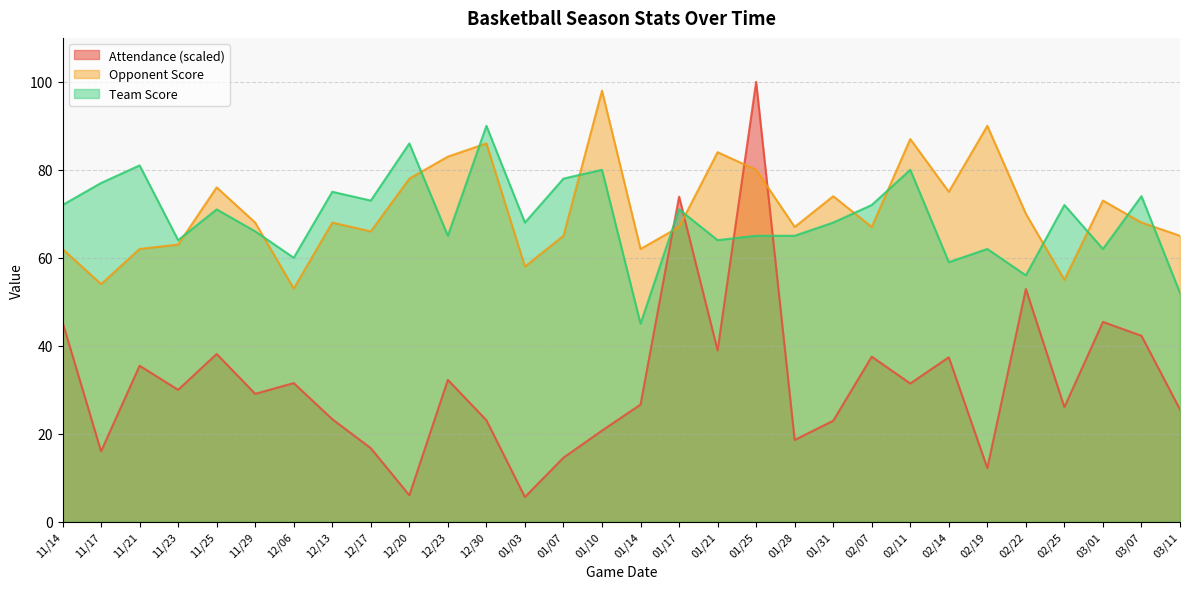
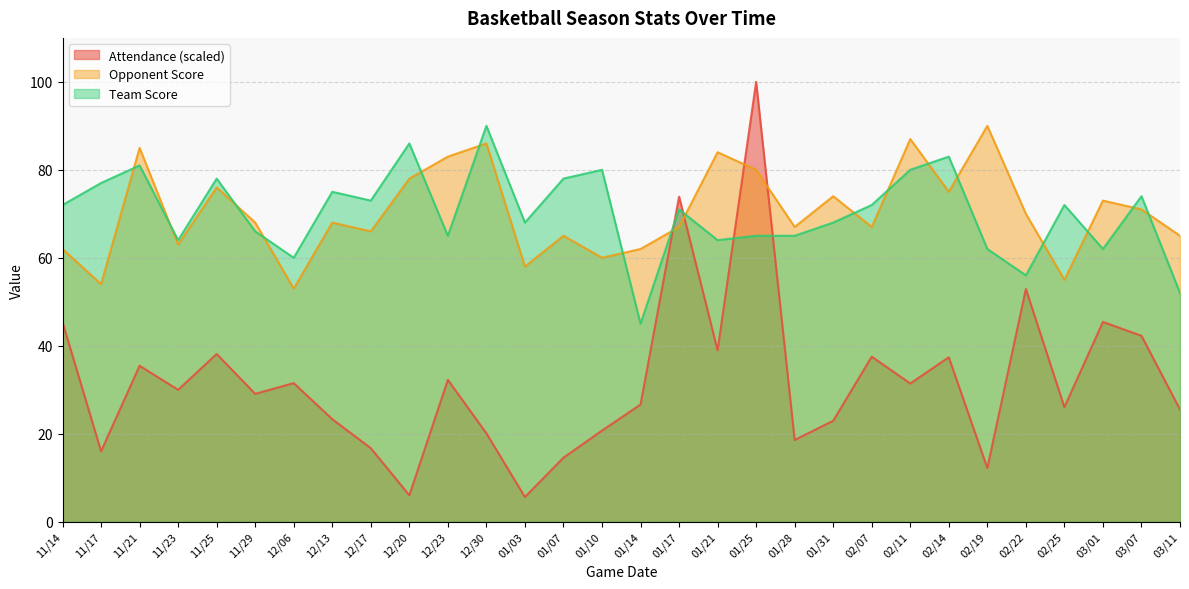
  {
    "Attendance (scaled)": {
      "11/14": 45,
      "11/17": 16,
      "11/21": 35,
      "11/23": 30,
      "11/25": 38,
      "11/29": 29,
      "12/06": 31,
      "12/13": 23,
      "12/17": 17,
      "12/20": 6,
      "12/23": 32,
-     "12/30": 23,
+     "12/30": 20,
      "01/03": 6,
      "01/07": 15,
      "01/10": 21,
      "01/14": 27,
      "01/17": 74,
      "01/21": 39,
      "01/25": 100,
      "01/28": 19,
      "01/31": 23,
      "02/07": 38,
      "02/11": 31,
      "02/14": 37,
      "02/19": 12,
      "02/22": 53,
      "02/25": 26,
      "03/01": 45,
      "03/07": 42,
      "03/11": 25
    },
    "Opponent Score": {
      "11/14": 62,
      "11/17": 54,
-     "11/21": 62,
+     "11/21": 85,
      "11/23": 63,
      "11/25": 76,
      "11/29": 68,
      "12/06": 53,
      "12/13": 68,
      "12/17": 66,
      "12/20": 78,
      "12/23": 83,
      "12/30": 86,
      "01/03": 58,
      "01/07": 65,
-     "01/10": 98,
+     "01/10": 60,
      "01/14": 62,
      "01/17": 67,
      "01/21": 84,
      "01/25": 80,
      "01/28": 67,
      "01/31": 74,
      "02/07": 67,
      "02/11": 87,
      "02/14": 75,
      "02/19": 90,
      "02/22": 70,
      "02/25": 55,
      "03/01": 73,
-     "03/07": 68,
+     "03/07": 71,
      "03/11": 65
    },
    "Team Score": {
      "11/14": 72,
      "11/17": 77,
      "11/21": 81,
      "11/23": 64,
-     "11/25": 71,
+     "11/25": 78,
      "11/29": 66,
      "12/06": 60,
      "12/13": 75,
      "12/17": 73,
      "12/20": 86,
      "12/23": 65,
      "12/30": 90,
      "01/03": 68,
      "01/07": 78,
      "01/10": 80,
      "01/14": 45,
      "01/17": 71,
      "01/21": 64,
      "01/25": 65,
      "01/28": 65,
      "01/31": 68,
      "02/07": 72,
      "02/11": 80,
-     "02/14": 59,
+     "02/14": 83,
      "02/19": 62,
      "02/22": 56,
      "02/25": 72,
      "03/01": 62,
      "03/07": 74,
      "03/11": 52
    }
  }
